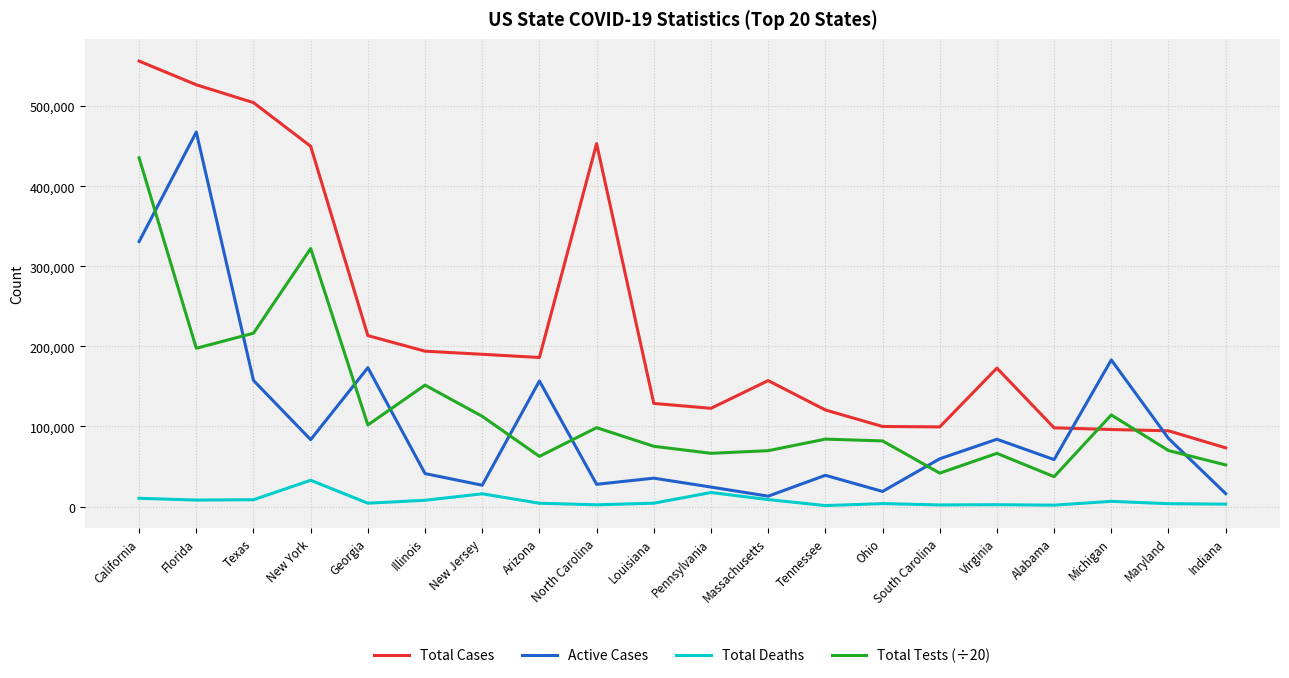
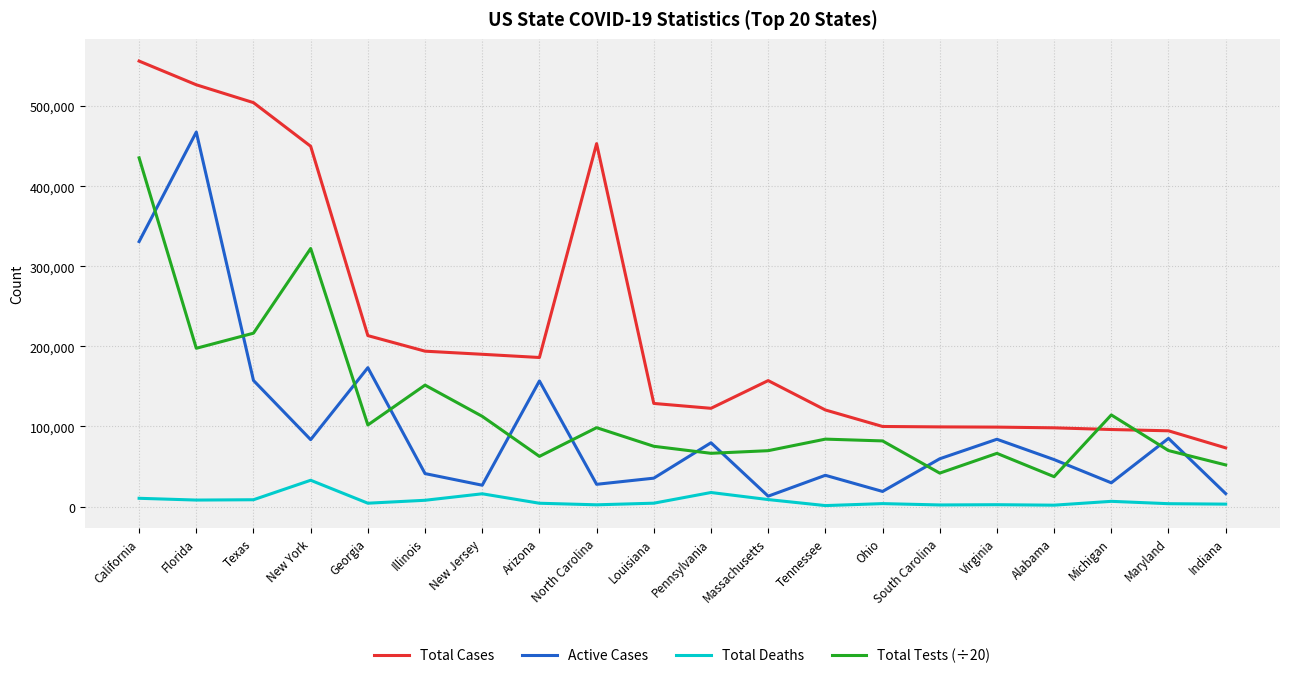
  {
    "Total Cases": {
      "California": "560,000",
      "Florida": "530,000",
      "Texas": "500,000",
      "New York": "450,000",
      "Georgia": "210,000",
      "Illinois": "190,000",
      "New Jersey": "190,000",
      "Arizona": "190,000",
      "North Carolina": "450,000",
      "Louisiana": "130,000",
      "Pennsylvania": "120,000",
      "Massachusetts": "160,000",
      "Tennessee": "120,000",
      "Ohio": "100,000",
      "South Carolina": "100,000",
-     "Virginia": "170,000",
+     "Virginia": "100,000",
      "Alabama": "100,000",
      "Michigan": "100,000",
      "Maryland": "90,000",
      "Indiana": "70,000"
    },
    "Active Cases": {
      "California": "330,000",
      "Florida": "470,000",
      "Texas": "160,000",
      "New York": "80,000",
      "Georgia": "170,000",
      "Illinois": "40,000",
      "New Jersey": "30,000",
      "Arizona": "160,000",
      "North Carolina": "30,000",
      "Louisiana": "40,000",
-     "Pennsylvania": "20,000",
+     "Pennsylvania": "80,000",
      "Massachusetts": "10,000",
      "Tennessee": "40,000",
      "Ohio": "20,000",
      "South Carolina": "60,000",
      "Virginia": "80,000",
      "Alabama": "60,000",
-     "Michigan": "180,000",
+     "Michigan": "30,000",
      "Maryland": "90,000",
      "Indiana": "20,000"
    },
    "Total Deaths": {
      "California": "10,000",
      "Florida": "10,000",
      "Texas": "10,000",
      "New York": "30,000",
      "Georgia": "0",
      "Illinois": "10,000",
      "New Jersey": "20,000",
      "Arizona": "0",
      "North Carolina": "0",
      "Louisiana": "0",
      "Pennsylvania": "20,000",
      "Massachusetts": "10,000",
      "Tennessee": "0",
      "Ohio": "0",
      "South Carolina": "0",
      "Virginia": "0",
      "Alabama": "0",
      "Michigan": "10,000",
      "Maryland": "0",
      "Indiana": "0"
    },
    "Total Tests (÷20)": {
      "California": "440,000",
      "Florida": "200,000",
      "Texas": "220,000",
      "New York": "320,000",
      "Georgia": "100,000",
      "Illinois": "150,000",
      "New Jersey": "110,000",
      "Arizona": "60,000",
      "North Carolina": "100,000",
      "Louisiana": "80,000",
      "Pennsylvania": "70,000",
      "Massachusetts": "70,000",
      "Tennessee": "80,000",
      "Ohio": "80,000",
      "South Carolina": "40,000",
      "Virginia": "70,000",
      "Alabama": "40,000",
      "Michigan": "110,000",
      "Maryland": "70,000",
      "Indiana": "50,000"
    }
  }
